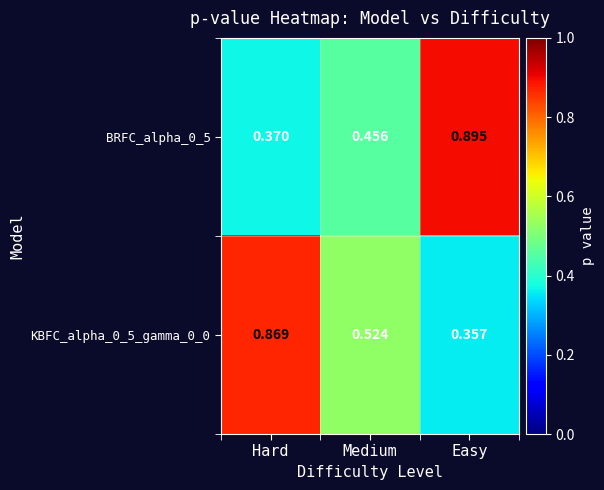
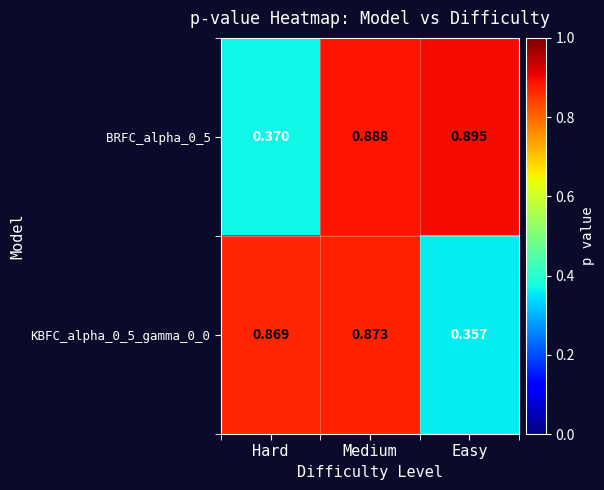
  {
    "BRFC_alpha_0_5": {
      "Hard": 0.370,
-     "Medium": 0.456,
+     "Medium": 0.888,
      "Easy": 0.895
    },
    "KBFC_alpha_0_5_gamma_0_0": {
      "Hard": 0.869,
-     "Medium": 0.524,
+     "Medium": 0.873,
      "Easy": 0.357
    }
  }
